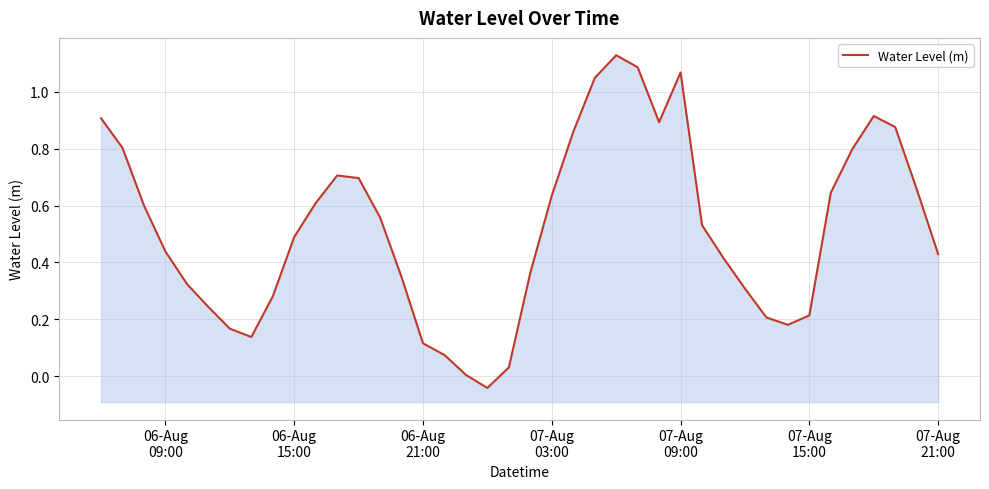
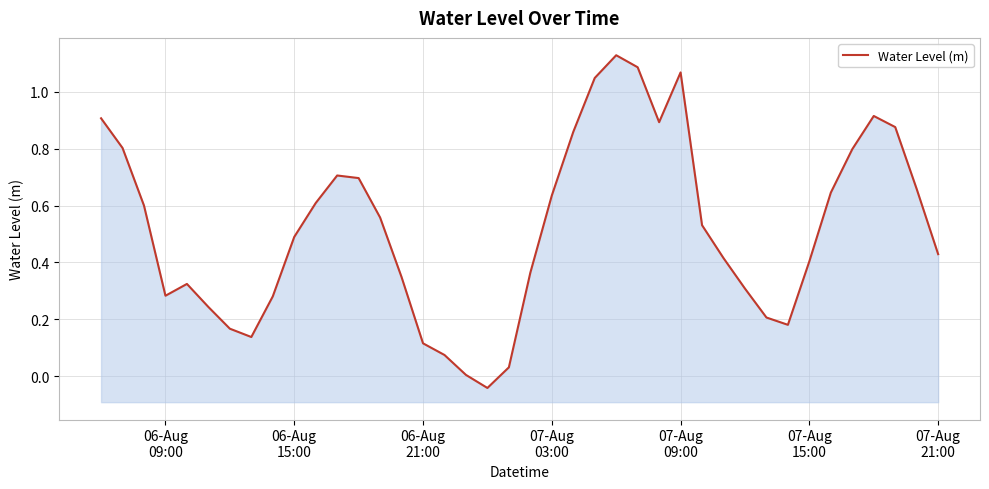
  {
-   "06-Aug 09:00": 0.44,
+   "06-Aug 09:00": 0.28,
    "06-Aug 15:00": 0.49,
    "06-Aug 21:00": 0.12,
    "07-Aug 03:00": 0.64,
    "07-Aug 09:00": 1.07,
-   "07-Aug 15:00": 0.21,
+   "07-Aug 15:00": 0.40,
    "07-Aug 21:00": 0.43
  }
